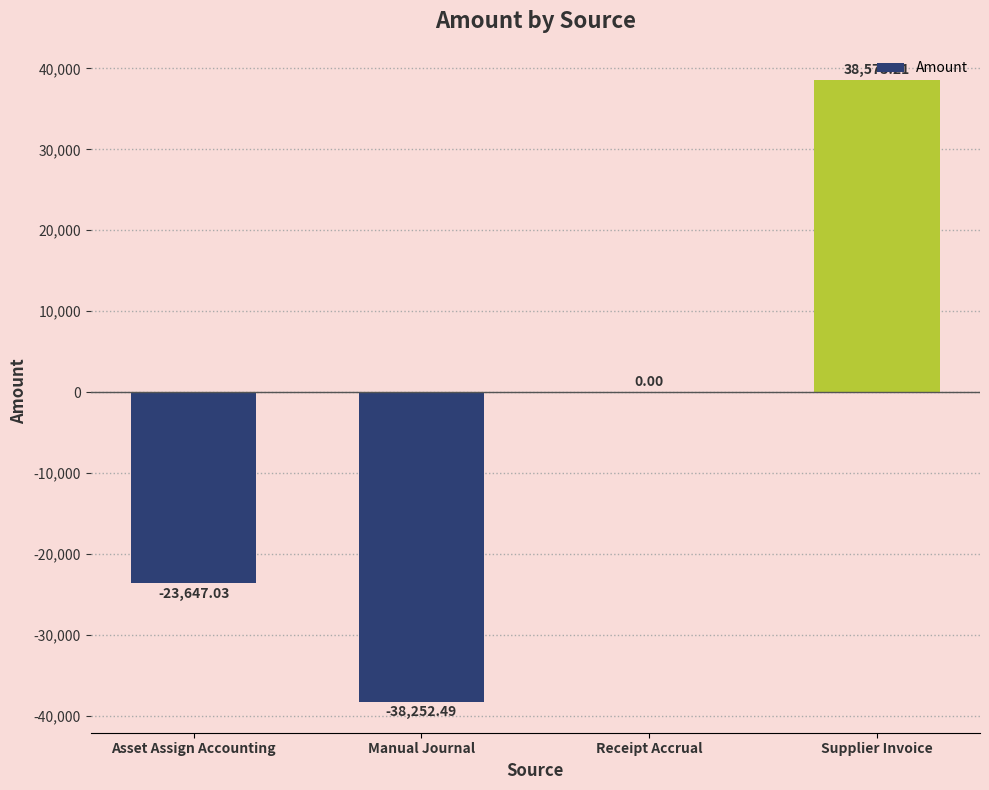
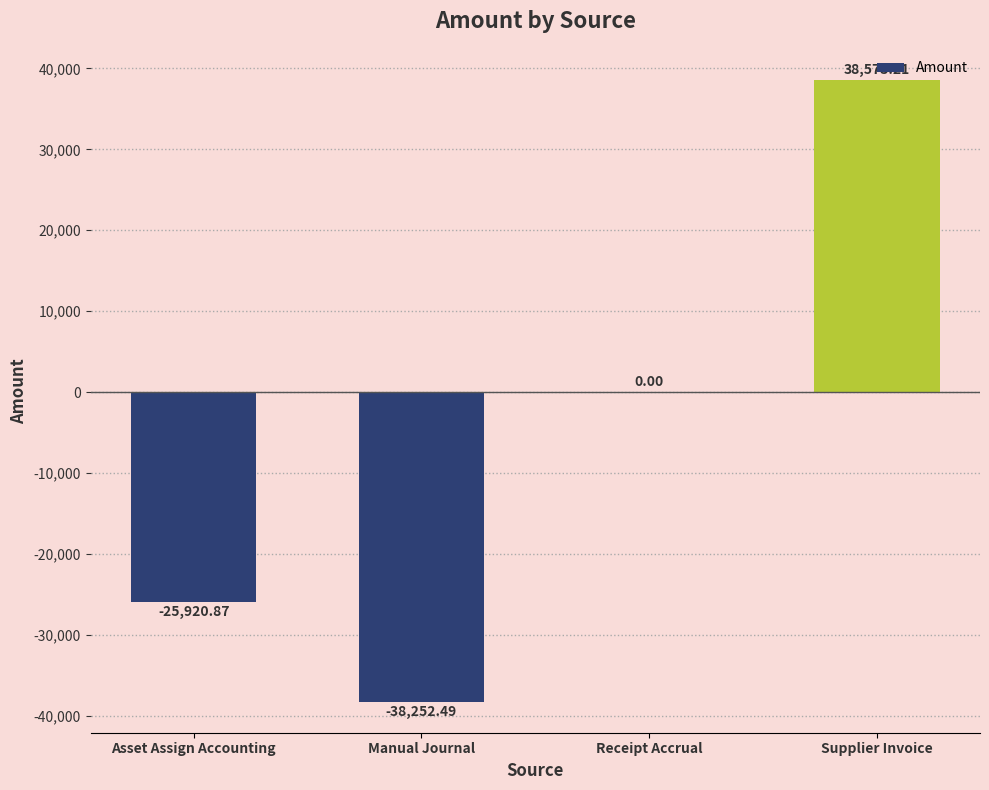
  {
-   "Asset Assign Accounting": "-23,647.03",
+   "Asset Assign Accounting": "-25,920.87",
    "Manual Journal": "-38,252.49",
    "Receipt Accrual": "0.00",
    "Supplier Invoice": "38,573.21"
  }
